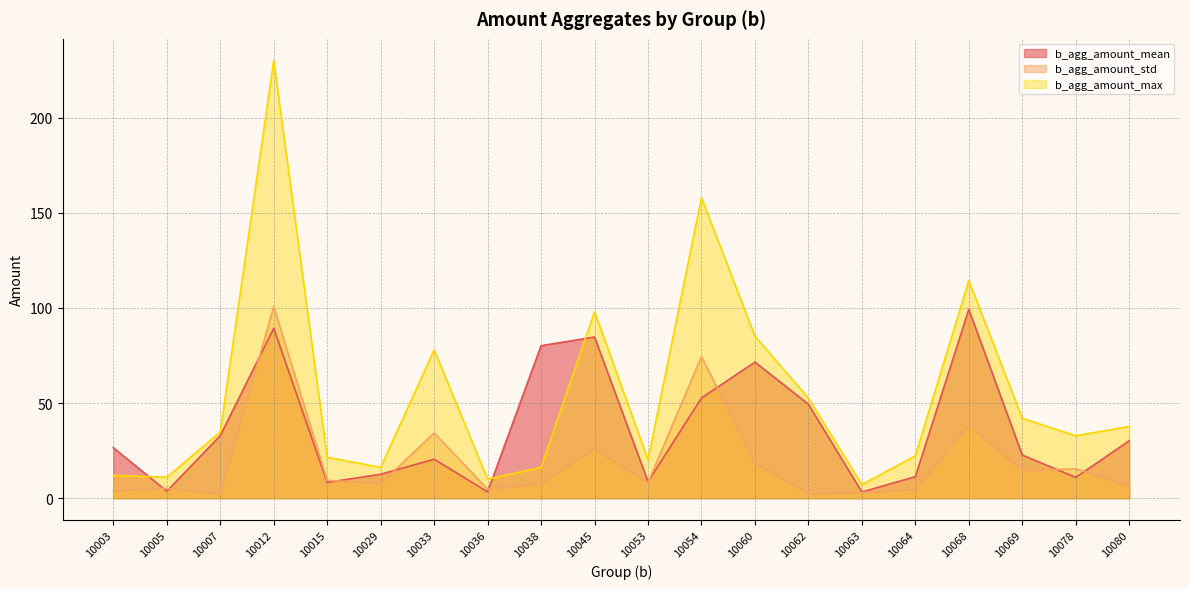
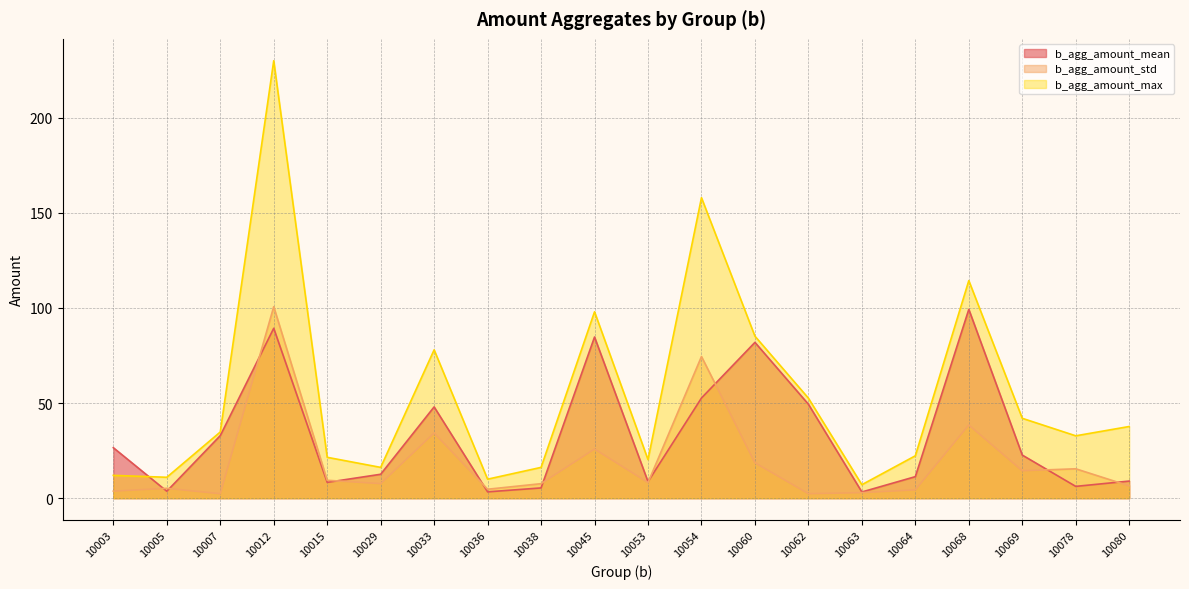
  {
    "b_agg_amount_mean": {
      "10003": 27,
      "10005": 4,
      "10007": 33,
      "10012": 89,
      "10029": 13,
-     "10033": 21,
+     "10033": 48,
      "10036": 3,
-     "10038": 80,
+     "10038": 5,
      "10045": 85,
      "10054": 53,
-     "10060": 72,
+     "10060": 82,
      "10062": 49,
      "10064": 11,
      "10068": 99,
      "10069": 23,
-     "10078": 11,
-     "10080": 30
+     "10078": 6,
+     "10080": 9
    }
  }
